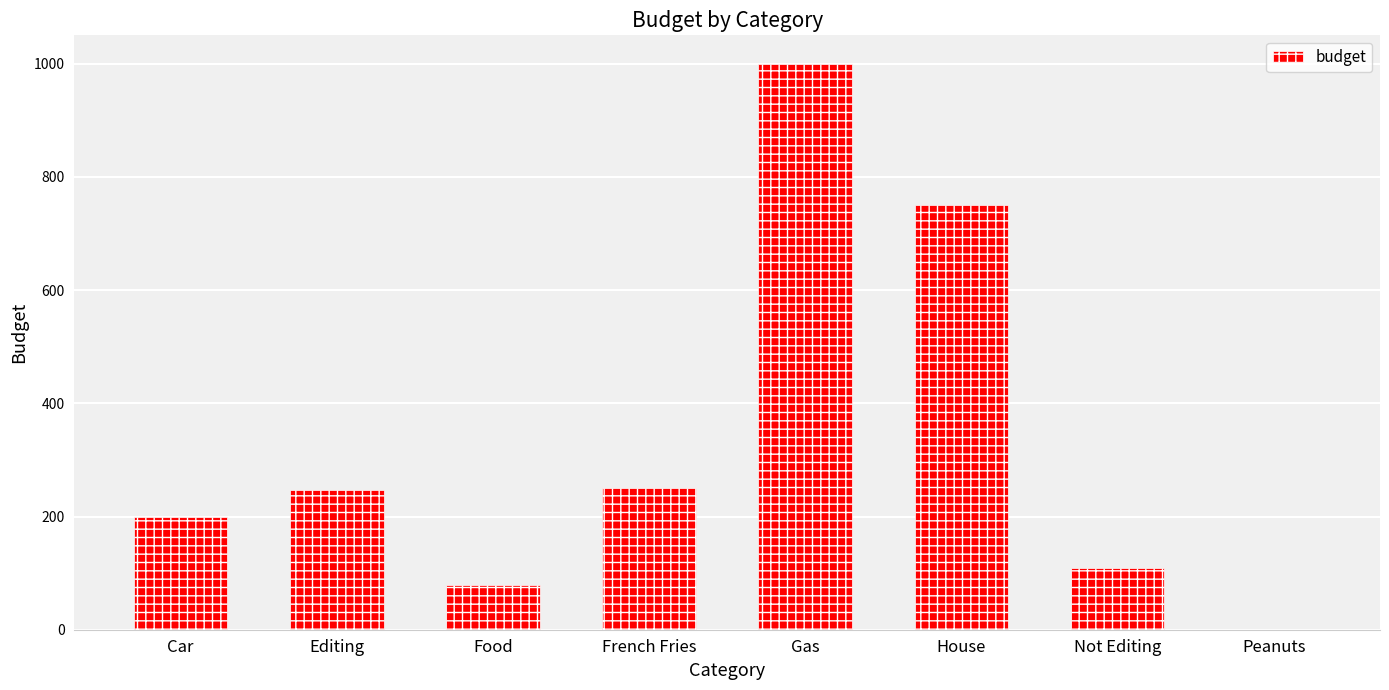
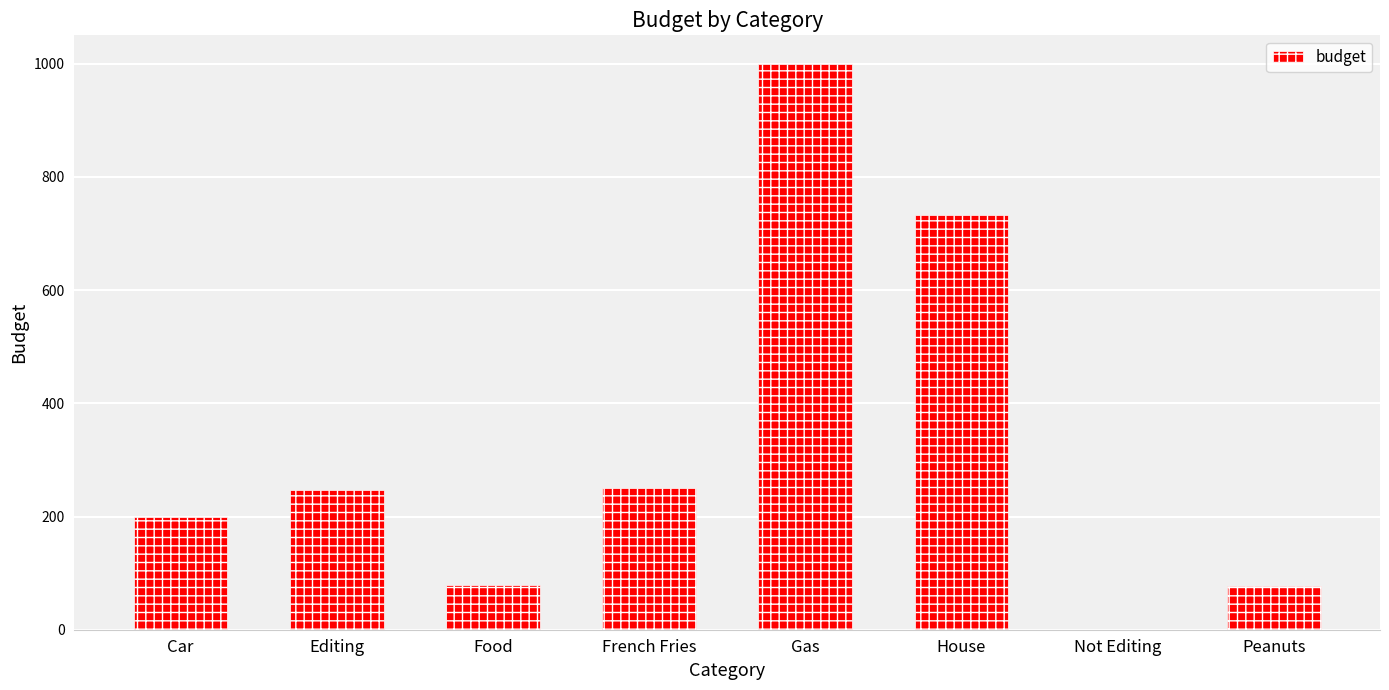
  {
    "Car": 200,
    "Editing": 250,
    "Food": 80,
    "French Fries": 250,
    "Gas": 1000,
-   "House": 750,
-   "Not Editing": 110,
-   "Peanuts": 0
+   "House": 730,
+   "Not Editing": 0,
+   "Peanuts": 80
  }
